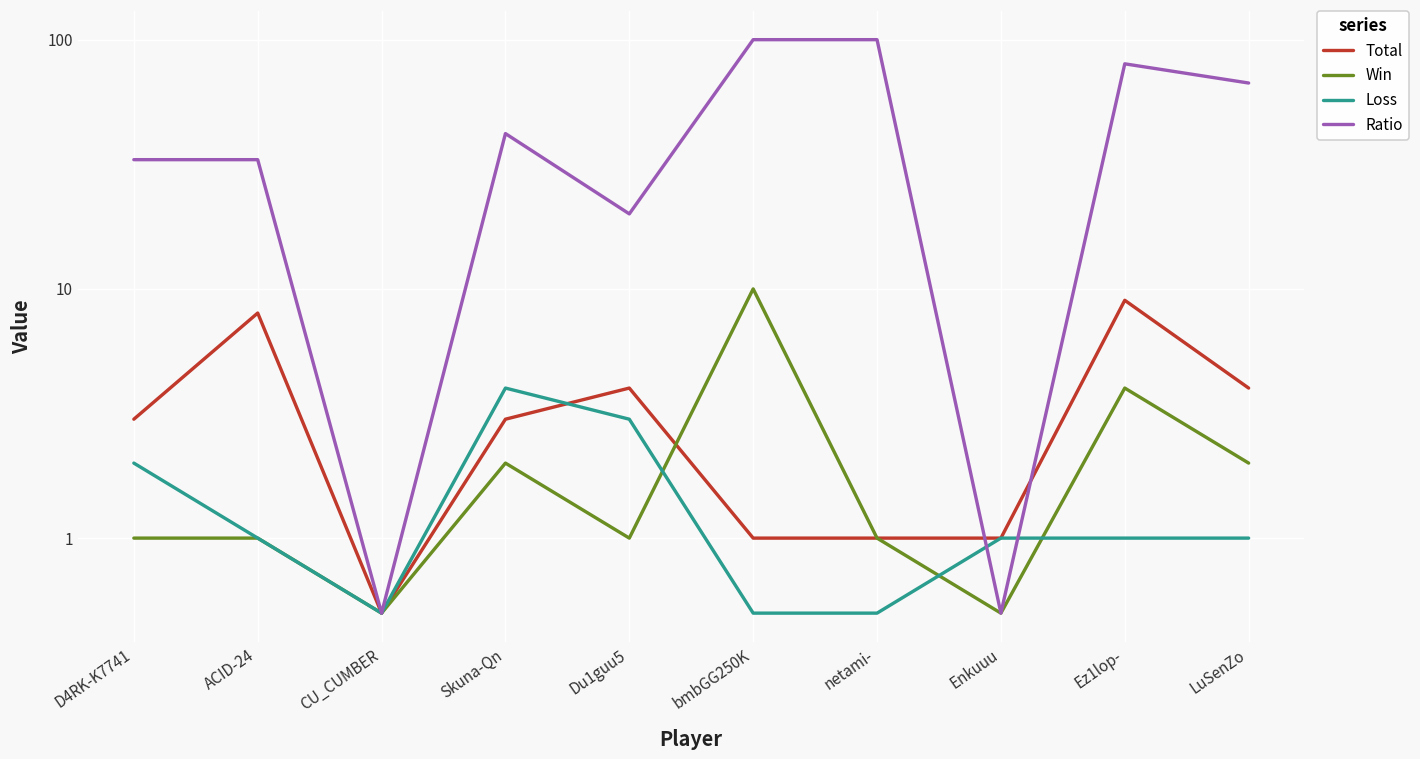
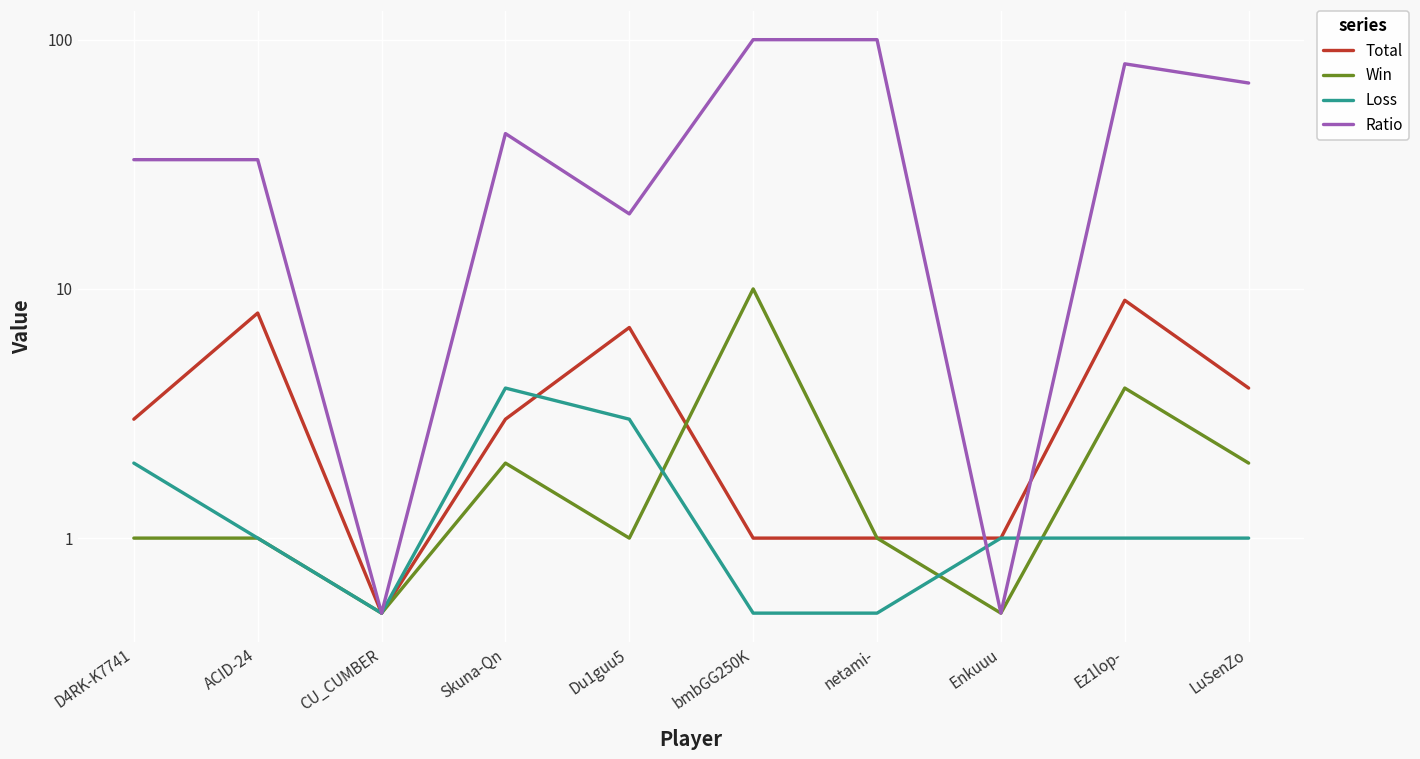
  {
    "Total": {
      "D4RK-K7741": 3,
      "ACID-24": 8,
      "Skuna-Qn": 3,
-     "Du1guu5": 4,
+     "Du1guu5": 7,
      "bmbGG250K": 1,
      "Ez1lop-": 9,
      "LuSenZo": 4
    },
    "Win": {
      "D4RK-K7741": 1,
      "Skuna-Qn": 2,
      "Du1guu5": 1,
      "bmbGG250K": 10,
      "Ez1lop-": 4,
      "LuSenZo": 2
    },
    "Loss": {
      "D4RK-K7741": 2,
      "Skuna-Qn": 4,
      "Du1guu5": 3,
      "bmbGG250K": 0.50,
      "netami-": 0.50,
      "Ez1lop-": 1,
      "LuSenZo": 1
    },
    "Ratio": {
      "D4RK-K7741": 33,
      "ACID-24": 33,
      "Skuna-Qn": 42,
      "Du1guu5": 20,
      "bmbGG250K": 100,
      "netami-": 100,
      "Ez1lop-": 80,
      "LuSenZo": 67
    }
  }
